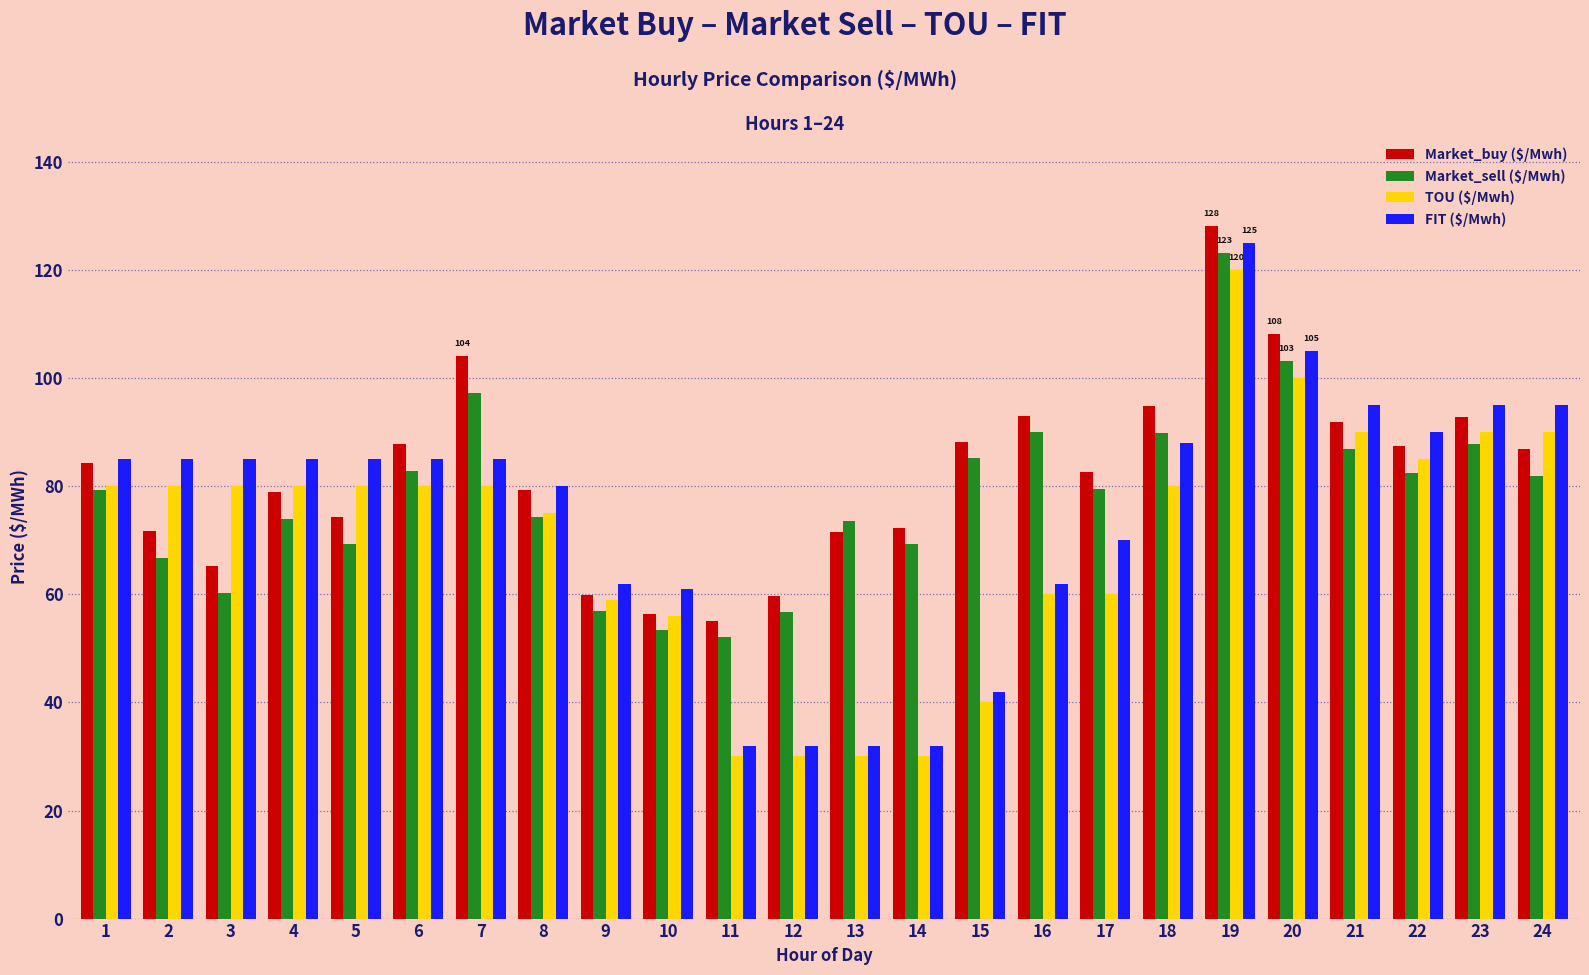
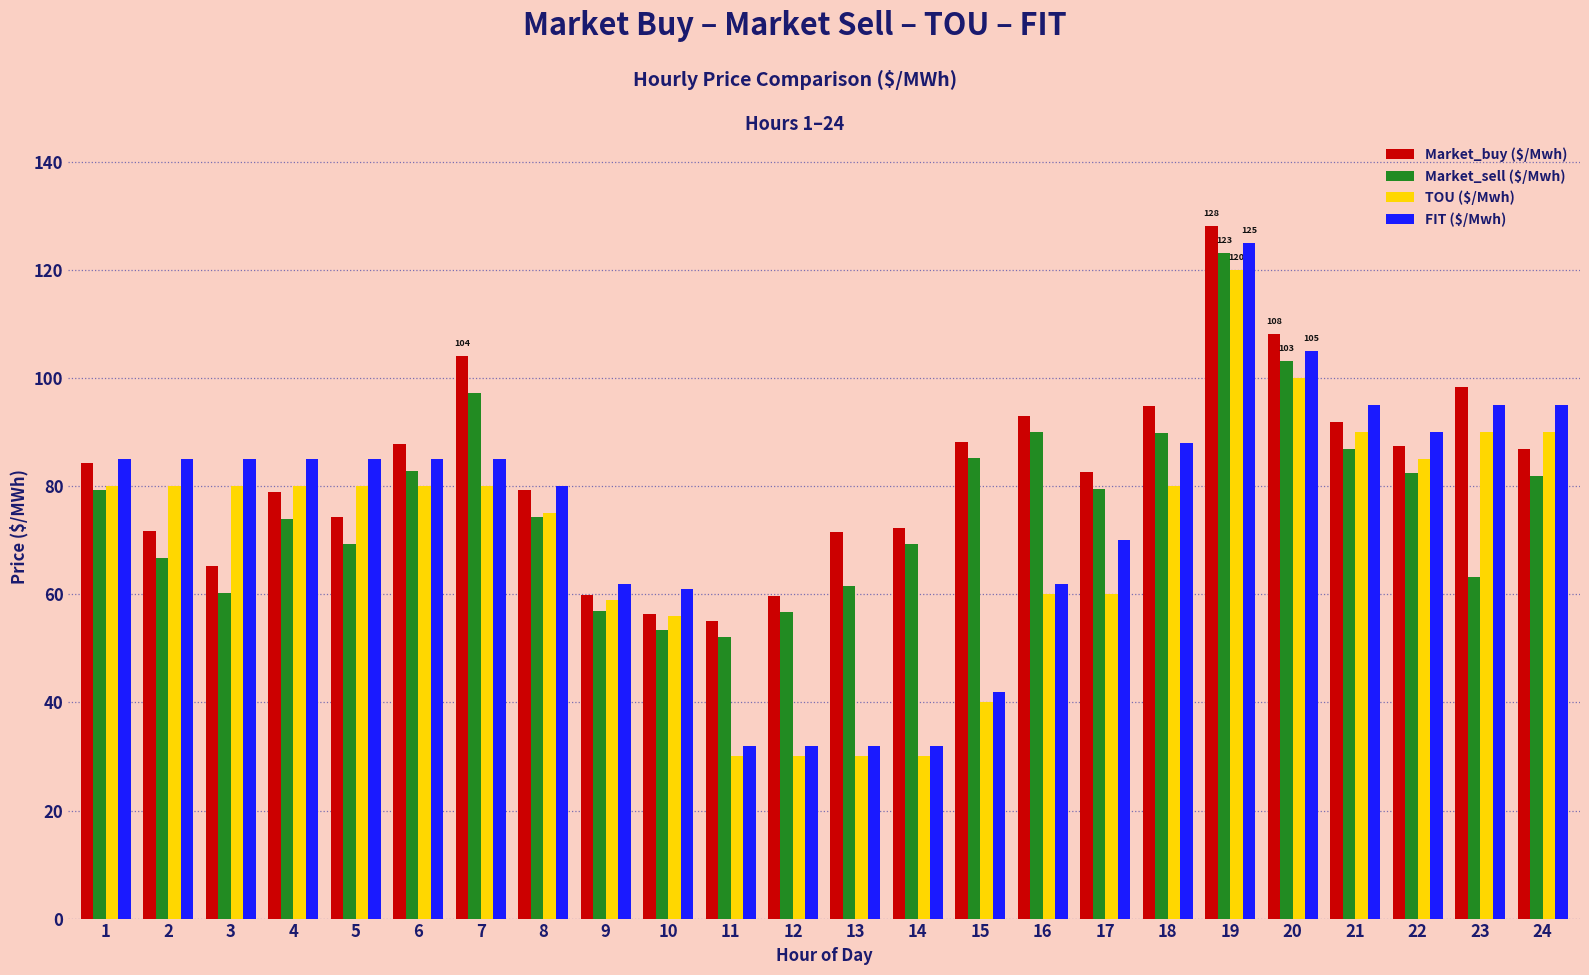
  {
    "Market_buy ($/Mwh)": {
      "1": 84,
      "2": 72,
      "3": 65,
      "4": 79,
      "5": 74,
      "6": 88,
      "8": 79,
      "9": 60,
      "10": 56,
      "11": 55,
      "12": 60,
      "13": 72,
      "14": 72,
      "15": 88,
      "16": 93,
      "17": 83,
      "18": 95,
      "21": 92,
      "22": 87,
-     "23": 93,
+     "23": 98,
      "24": 87
    },
    "Market_sell ($/Mwh)": {
      "1": 79,
      "2": 67,
      "3": 60,
      "4": 74,
      "5": 69,
      "6": 83,
      "7": 97,
      "8": 74,
      "9": 57,
      "10": 53,
      "11": 52,
      "12": 57,
-     "13": 74,
+     "13": 62,
      "14": 69,
      "15": 85,
      "16": 90,
      "17": 80,
      "18": 90,
      "21": 87,
      "22": 82,
-     "23": 88,
+     "23": 63,
      "24": 82
    },
    "TOU ($/Mwh)": {
      "19": 120
    },
    "FIT ($/Mwh)": {
      "19": 125,
      "20": 105
    }
  }
